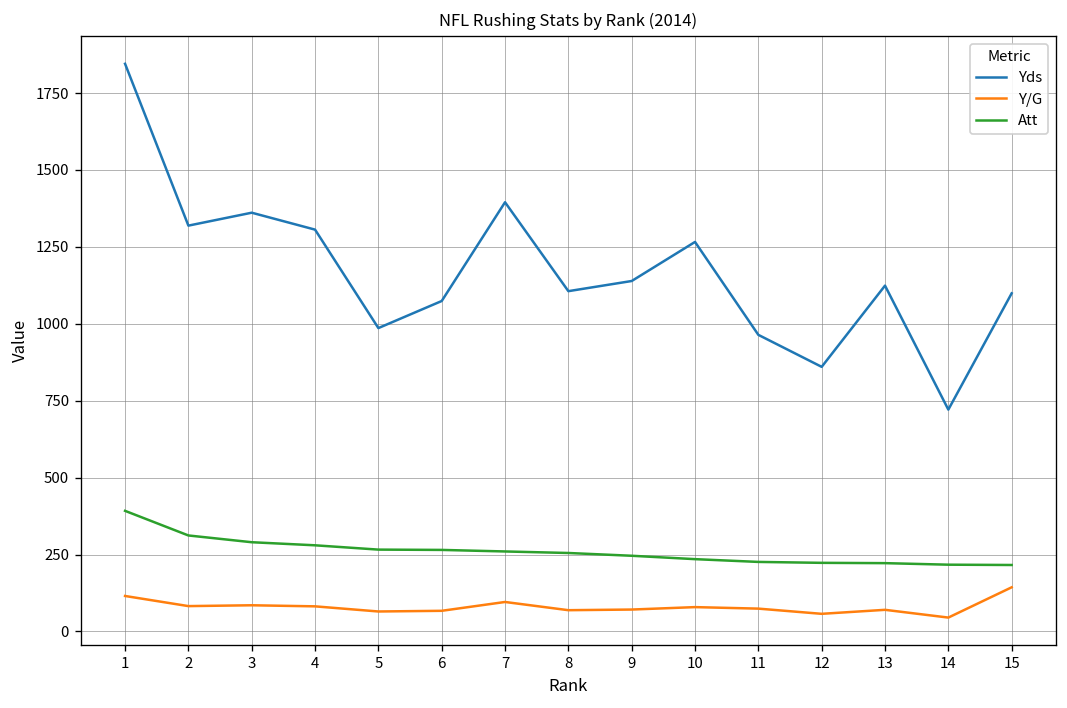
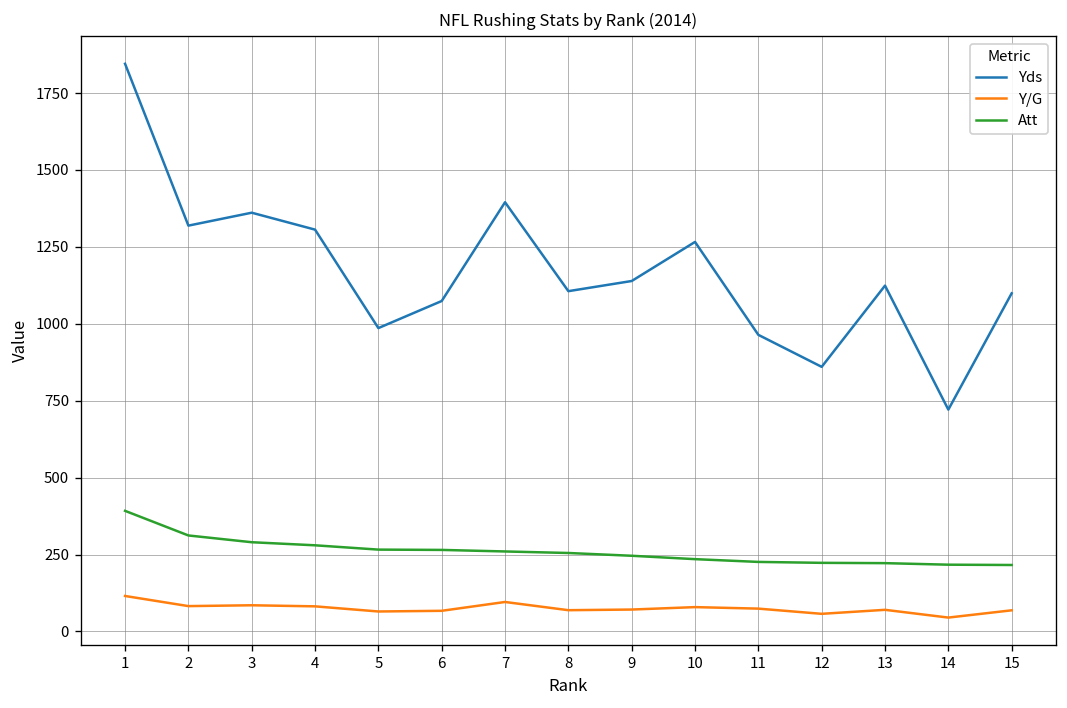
  {
    "Yds": {
      "1": 1850,
      "2": 1320,
      "3": 1360,
      "4": 1310,
      "5": 990,
      "6": 1070,
      "7": 1400,
      "8": 1110,
      "9": 1140,
      "10": 1270,
      "11": 960,
      "12": 860,
      "13": 1120,
      "14": 720,
      "15": 1100
    },
    "Y/G": {
      "1": 120,
      "2": 80,
      "3": 90,
      "4": 80,
      "5": 60,
      "6": 70,
      "7": 100,
      "8": 70,
      "9": 70,
      "10": 80,
      "11": 70,
      "12": 60,
      "13": 70,
      "14": 50,
-     "15": 140
+     "15": 70
    },
    "Att": {
      "1": 390,
      "2": 310,
      "3": 290,
      "4": 280,
      "5": 270,
      "6": 270,
      "7": 260,
      "8": 260,
      "9": 250,
      "10": 240,
      "11": 230,
      "12": 220,
      "13": 220,
      "14": 220,
      "15": 220
    }
  }
